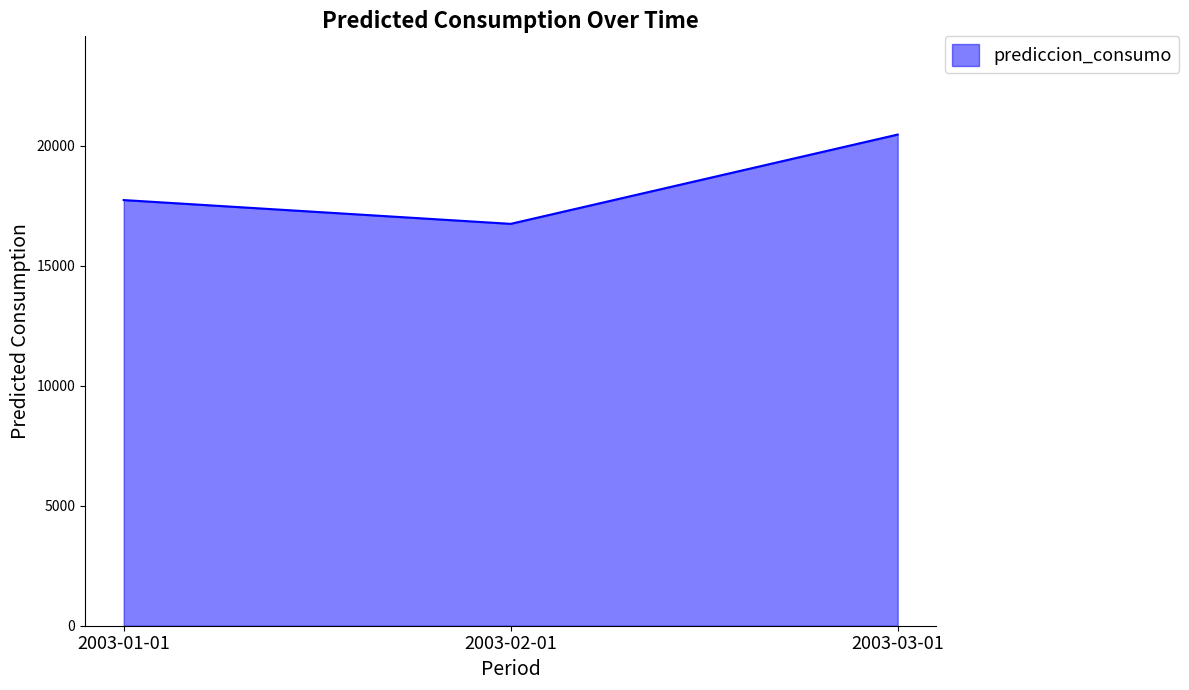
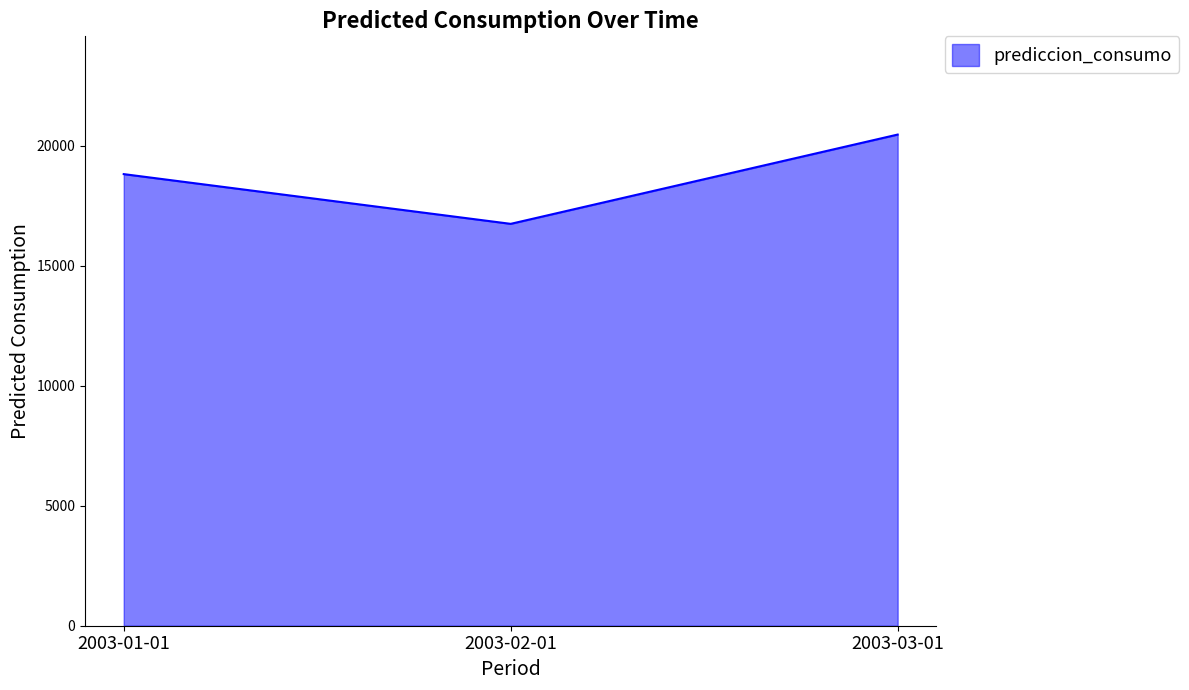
  {
-   "2003-01-01": 17700,
+   "2003-01-01": 18800,
    "2003-02-01": 16700,
    "2003-03-01": 20500
  }
